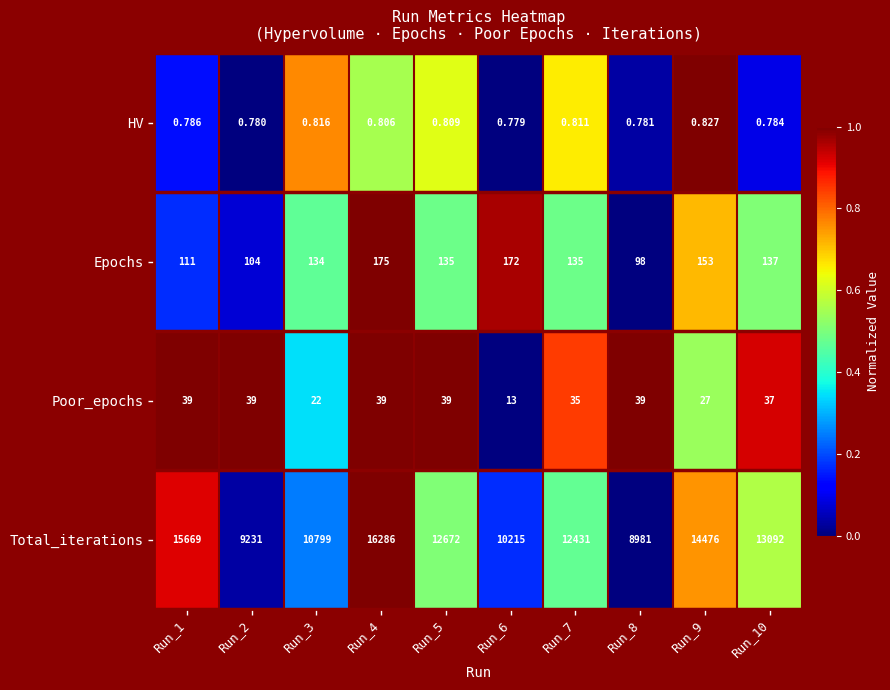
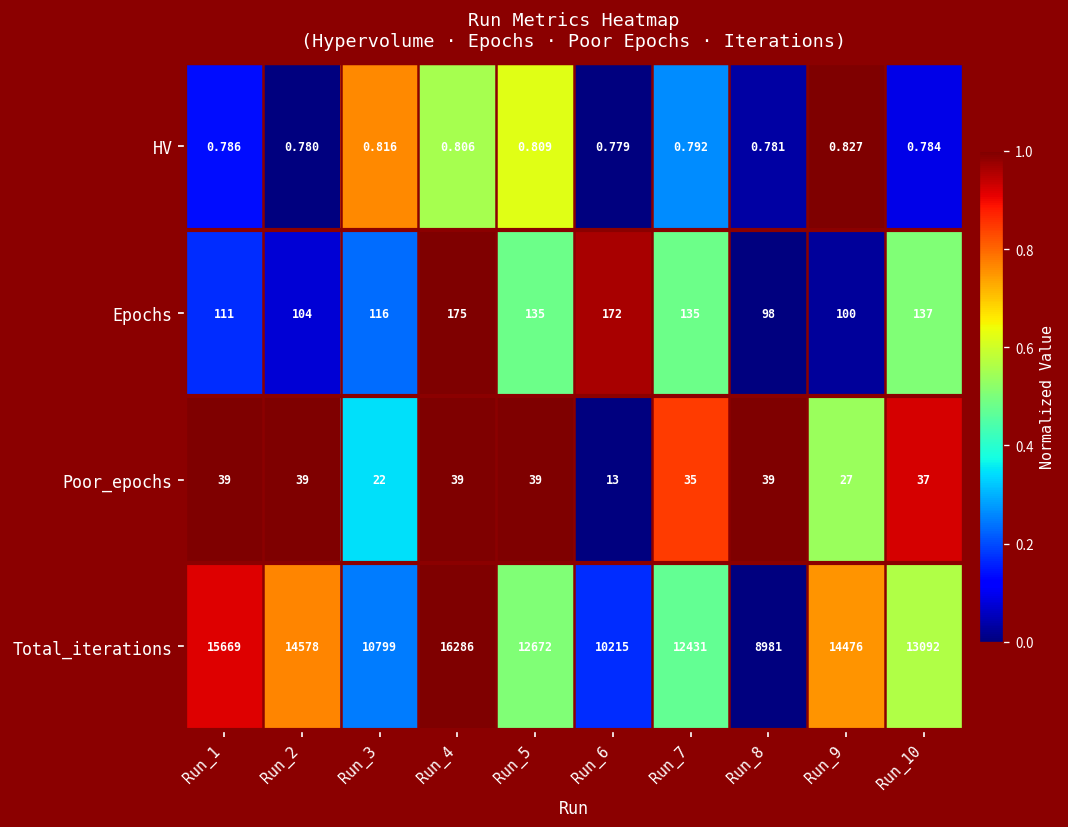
  {
    "HV": {
      "Run_1": 0.786,
      "Run_2": 0.780,
      "Run_3": 0.816,
      "Run_4": 0.806,
      "Run_5": 0.809,
      "Run_6": 0.779,
-     "Run_7": 0.811,
+     "Run_7": 0.792,
      "Run_8": 0.781,
      "Run_9": 0.827,
      "Run_10": 0.784
    },
    "Epochs": {
      "Run_1": 111,
      "Run_2": 104,
-     "Run_3": 134,
+     "Run_3": 116,
      "Run_4": 175,
      "Run_5": 135,
      "Run_6": 172,
      "Run_7": 135,
      "Run_8": 98,
-     "Run_9": 153,
+     "Run_9": 100,
      "Run_10": 137
    },
    "Poor_epochs": {
      "Run_1": 39,
      "Run_2": 39,
      "Run_3": 22,
      "Run_4": 39,
      "Run_5": 39,
      "Run_6": 13,
      "Run_7": 35,
      "Run_8": 39,
      "Run_9": 27,
      "Run_10": 37
    },
    "Total_iterations": {
      "Run_1": 15669,
-     "Run_2": 9231,
+     "Run_2": 14578,
      "Run_3": 10799,
      "Run_4": 16286,
      "Run_5": 12672,
      "Run_6": 10215,
      "Run_7": 12431,
      "Run_8": 8981,
      "Run_9": 14476,
      "Run_10": 13092
    }
  }
